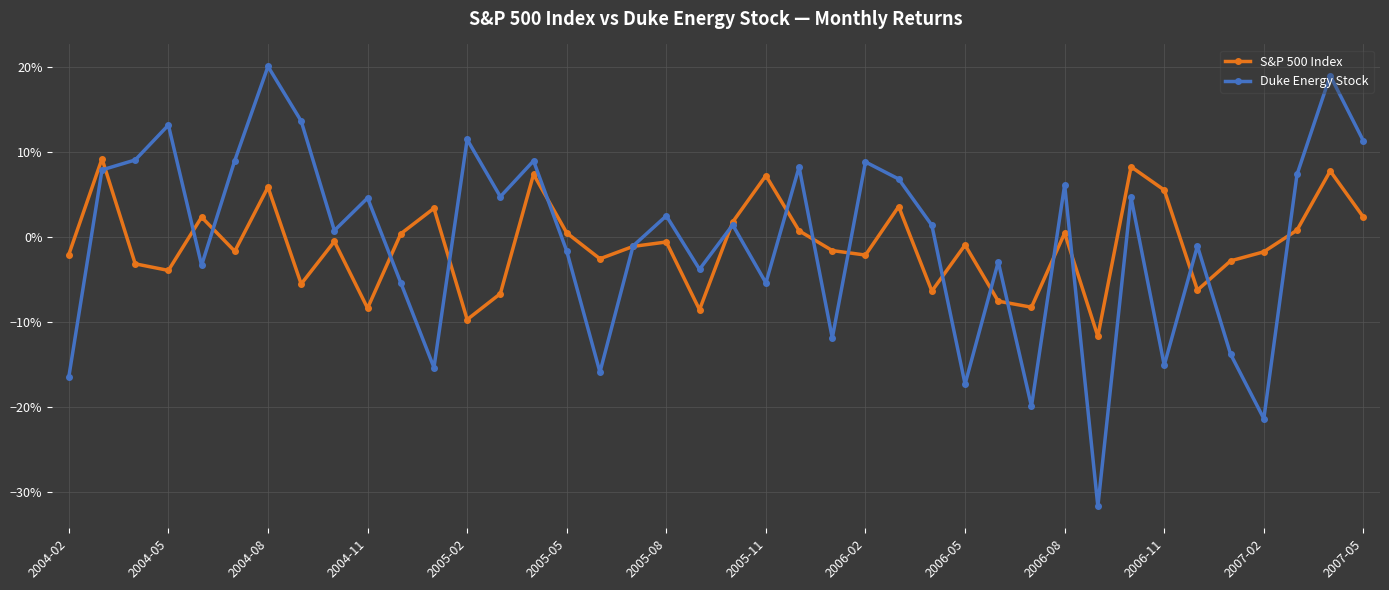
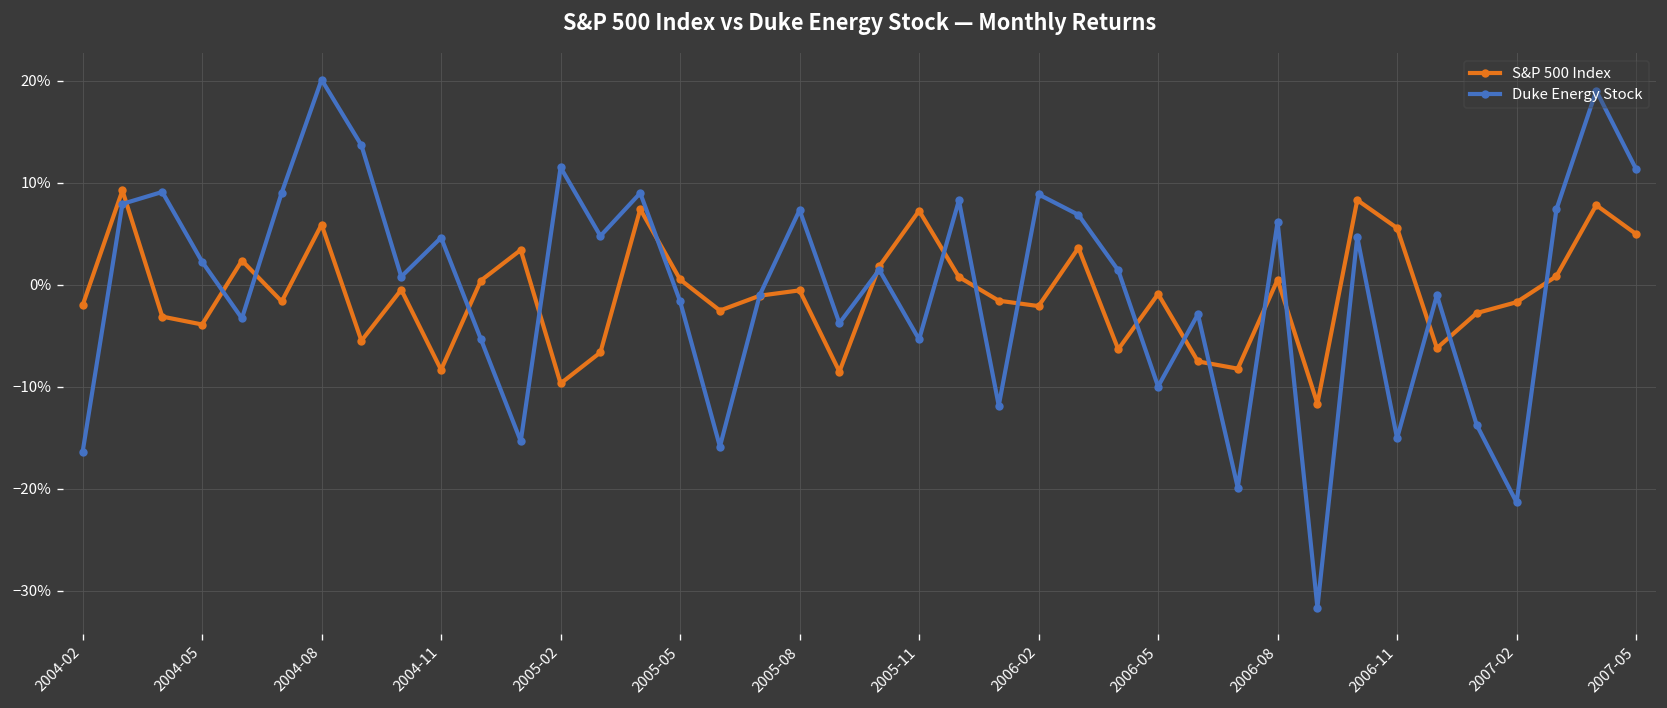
  {
    "S&P 500 Index": {
      "2004-02": "-2%",
      "2004-05": "-4%",
      "2004-08": "6%",
      "2004-11": "-8%",
      "2005-02": "-10%",
      "2005-05": "1%",
      "2005-08": "-1%",
      "2005-11": "7%",
      "2006-02": "-2%",
      "2006-05": "-1%",
      "2006-08": "0%",
      "2006-11": "6%",
      "2007-02": "-2%",
-     "2007-05": "2%"
+     "2007-05": "5%"
    },
    "Duke Energy Stock": {
      "2004-02": "-16%",
-     "2004-05": "13%",
+     "2004-05": "2%",
      "2004-08": "20%",
      "2004-11": "5%",
      "2005-02": "11%",
      "2005-05": "-2%",
-     "2005-08": "3%",
+     "2005-08": "7%",
      "2005-11": "-5%",
      "2006-02": "9%",
-     "2006-05": "-17%",
+     "2006-05": "-10%",
      "2006-08": "6%",
      "2006-11": "-15%",
      "2007-02": "-21%",
      "2007-05": "11%"
    }
  }
